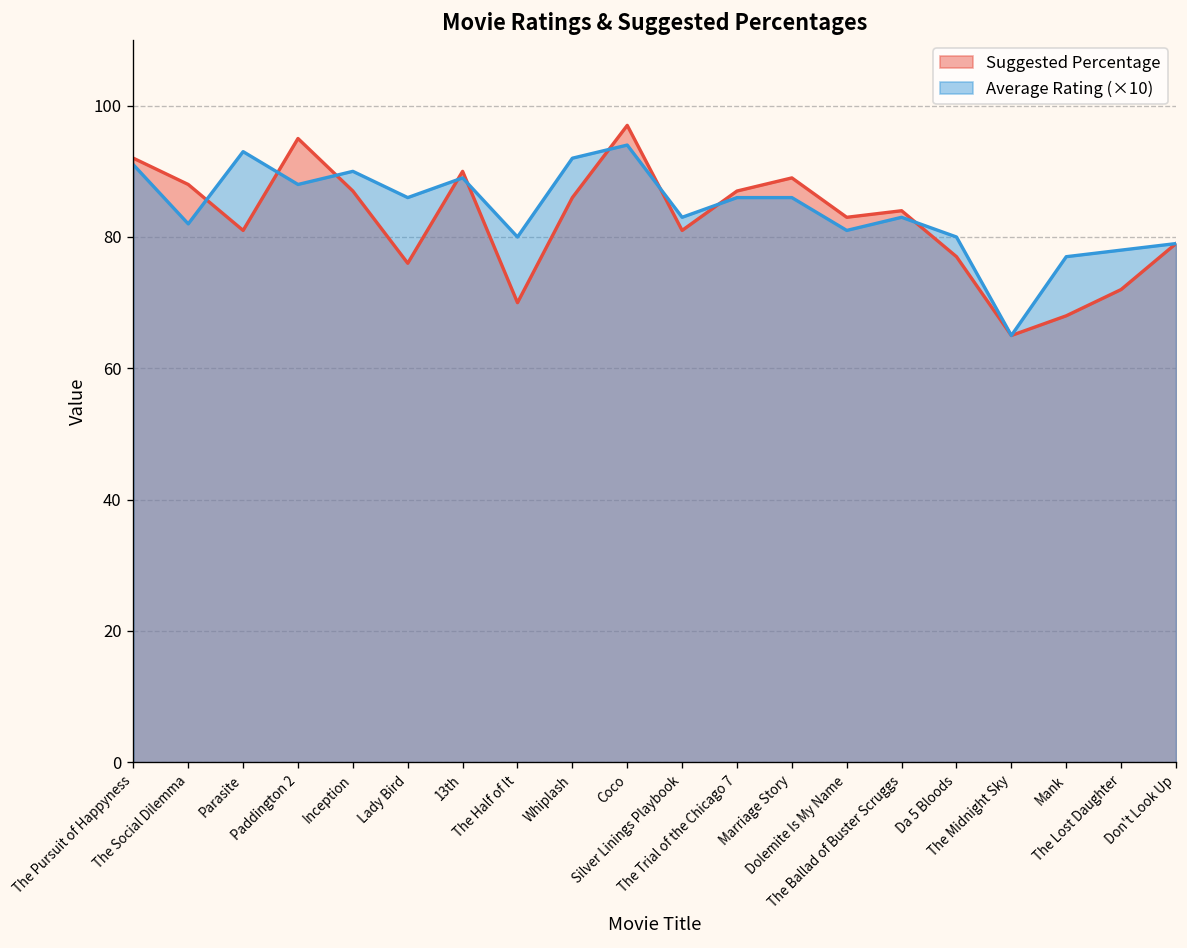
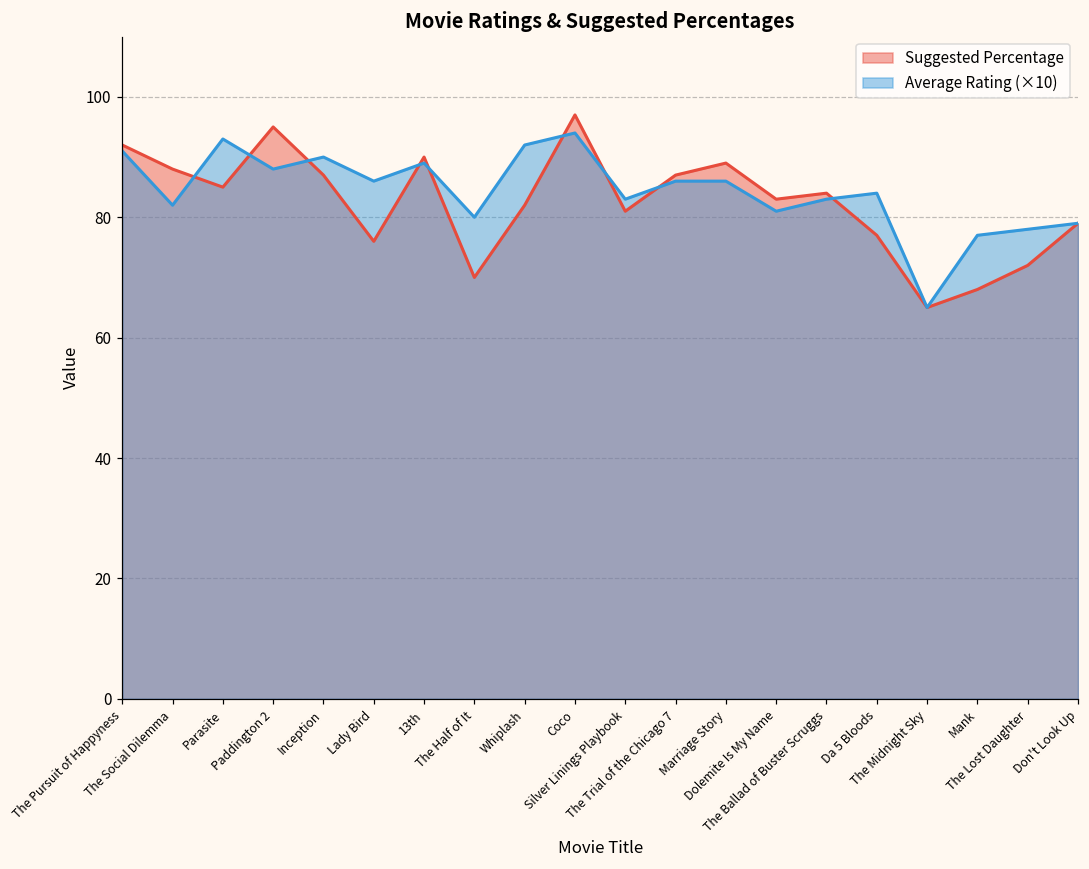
  {
    "Suggested Percentage": {
      "The Pursuit of Happyness": 92,
      "The Social Dilemma": 88,
-     "Parasite": 81,
+     "Parasite": 85,
      "Paddington 2": 95,
      "Inception": 87,
      "Lady Bird": 76,
      "13th": 90,
      "The Half of It": 70,
-     "Whiplash": 86,
+     "Whiplash": 82,
      "Coco": 97,
      "Silver Linings Playbook": 81,
      "The Trial of the Chicago 7": 87,
      "Marriage Story": 89,
      "Dolemite Is My Name": 83,
      "The Ballad of Buster Scruggs": 84,
      "Da 5 Bloods": 77,
      "Mank": 68,
      "The Lost Daughter": 72
    },
    "Average Rating (×10)": {
      "The Pursuit of Happyness": 91,
      "The Social Dilemma": 82,
      "Parasite": 93,
      "Paddington 2": 88,
      "Inception": 90,
      "Lady Bird": 86,
      "13th": 89,
      "The Half of It": 80,
      "Whiplash": 92,
      "Coco": 94,
      "Silver Linings Playbook": 83,
      "The Trial of the Chicago 7": 86,
      "Marriage Story": 86,
      "Dolemite Is My Name": 81,
      "The Ballad of Buster Scruggs": 83,
-     "Da 5 Bloods": 80,
+     "Da 5 Bloods": 84,
      "Mank": 77,
      "The Lost Daughter": 78
    }
  }
